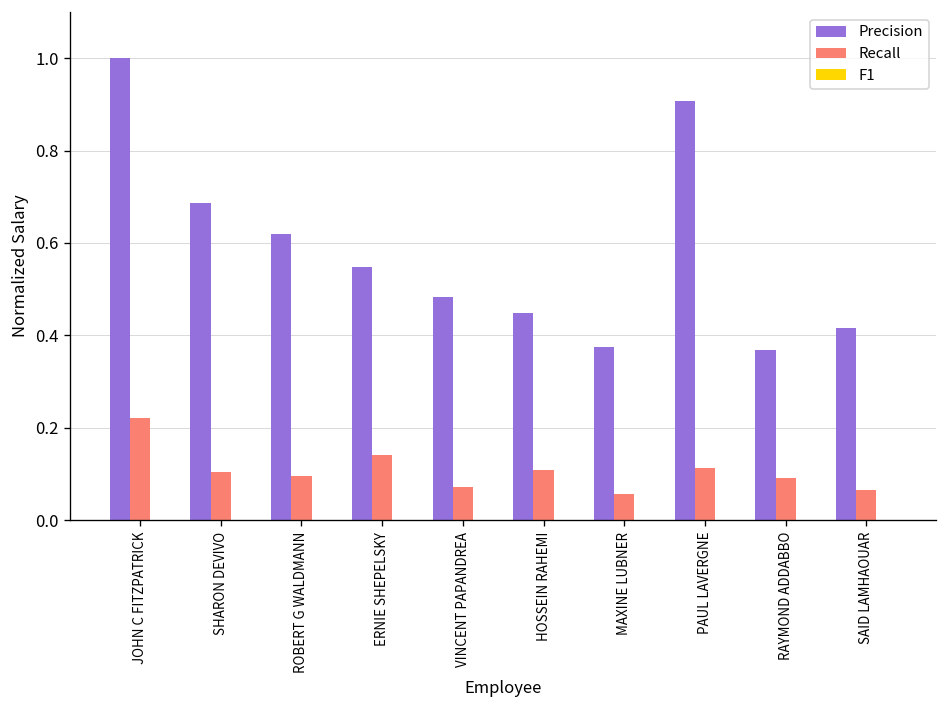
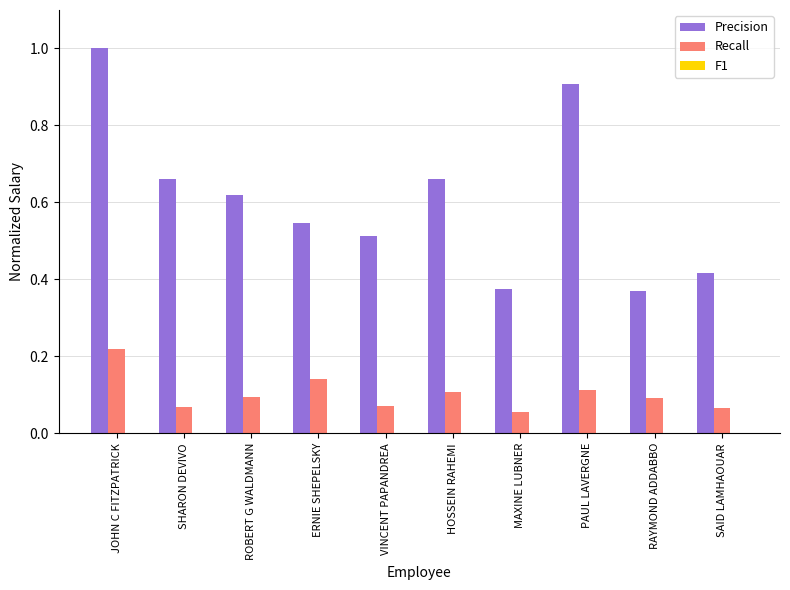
  {
    "Precision": {
      "JOHN C FITZPATRICK": 1.00,
-     "SHARON DEVIVO": 0.69,
+     "SHARON DEVIVO": 0.66,
      "ROBERT G WALDMANN": 0.62,
      "ERNIE SHEPELSKY": 0.55,
-     "VINCENT PAPANDREA": 0.48,
-     "HOSSEIN RAHEMI": 0.45,
+     "VINCENT PAPANDREA": 0.51,
+     "HOSSEIN RAHEMI": 0.66,
      "MAXINE LUBNER": 0.37,
      "PAUL LAVERGNE": 0.91,
      "RAYMOND ADDABBO": 0.37,
      "SAID LAMHAOUAR": 0.42
    },
    "Recall": {
      "JOHN C FITZPATRICK": 0.22,
-     "SHARON DEVIVO": 0.10,
+     "SHARON DEVIVO": 0.07,
      "ROBERT G WALDMANN": 0.09,
      "ERNIE SHEPELSKY": 0.14,
      "VINCENT PAPANDREA": 0.07,
      "HOSSEIN RAHEMI": 0.11,
      "MAXINE LUBNER": 0.06,
      "PAUL LAVERGNE": 0.11,
      "RAYMOND ADDABBO": 0.09,
      "SAID LAMHAOUAR": 0.07
    },
    "F1": {
      "JOHN C FITZPATRICK": 0.00,
      "SHARON DEVIVO": 0.00,
      "ROBERT G WALDMANN": 0.00,
      "ERNIE SHEPELSKY": 0.00,
      "VINCENT PAPANDREA": 0.00,
      "HOSSEIN RAHEMI": 0.00,
      "MAXINE LUBNER": 0.00,
      "PAUL LAVERGNE": 0.00,
      "RAYMOND ADDABBO": 0.00,
      "SAID LAMHAOUAR": 0.00
    }
  }
